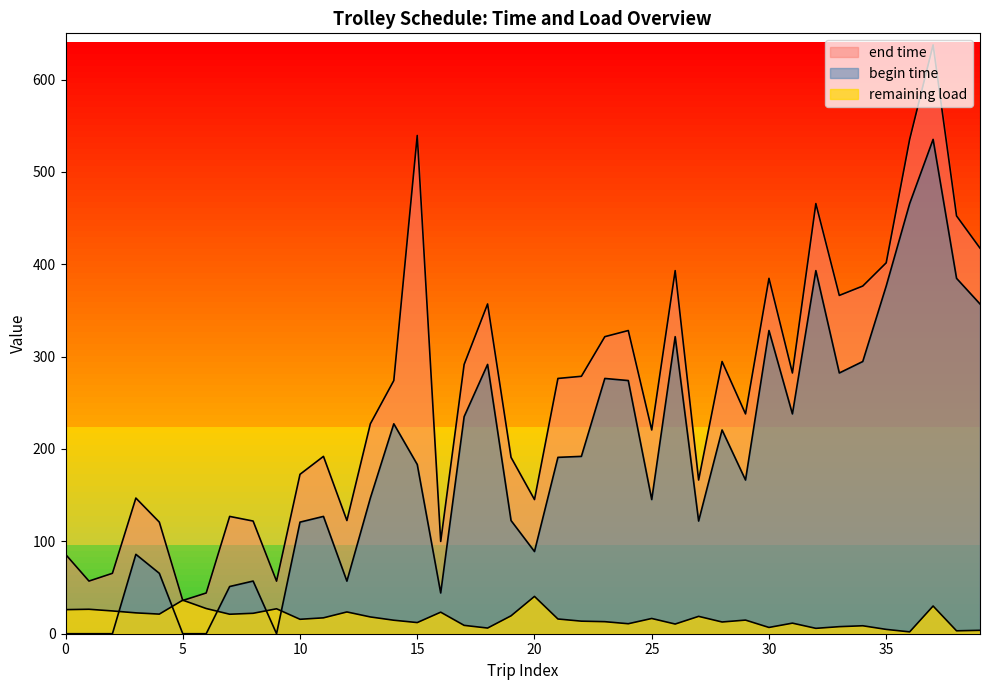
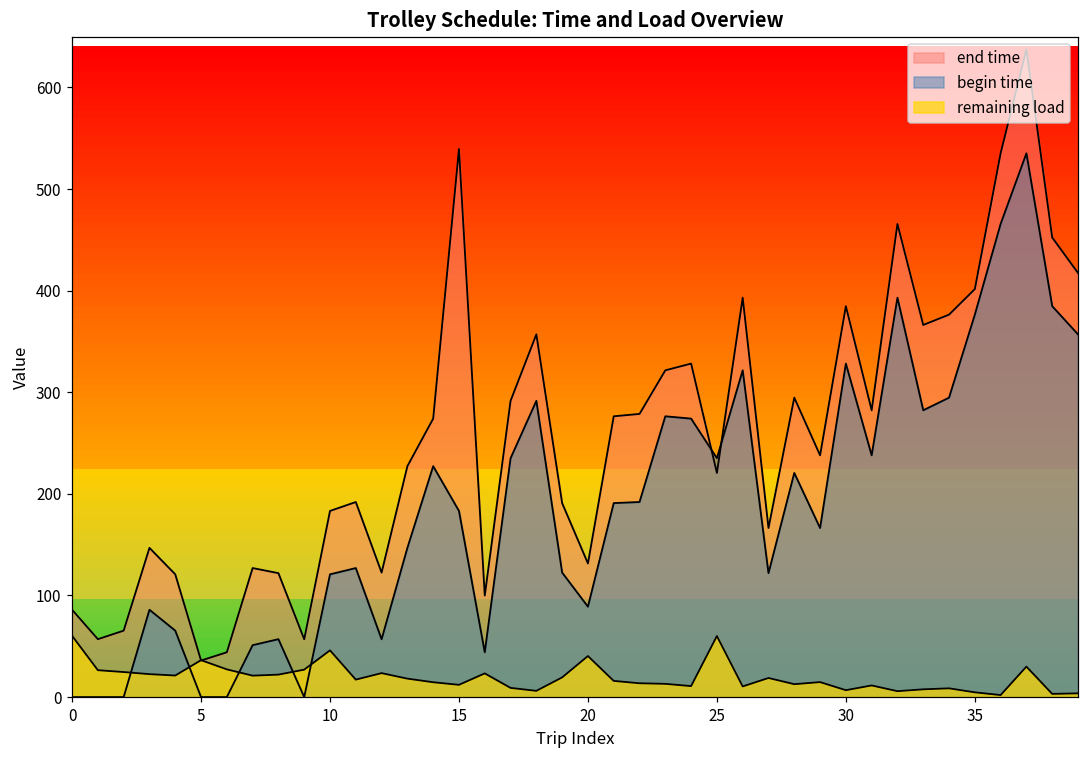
  {
    "end time": {
      "0": 90,
-     "10": 170,
+     "10": 180,
      "15": 540,
-     "20": 150,
+     "20": 130,
      "25": 220,
      "30": 380,
      "35": 400
    },
    "begin time": {
      "0": 0,
      "5": 0,
      "10": 120,
      "15": 180,
      "20": 90,
-     "25": 150,
+     "25": 240,
      "30": 330,
      "35": 380
    },
    "remaining load": {
-     "0": 30,
-     "10": 20,
+     "0": 60,
+     "10": 50,
      "15": 10,
      "20": 40,
-     "25": 20,
+     "25": 60,
      "30": 10,
      "35": 0
    }
  }
